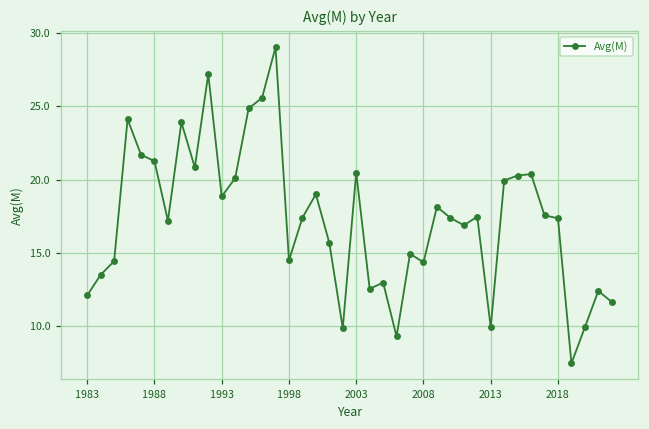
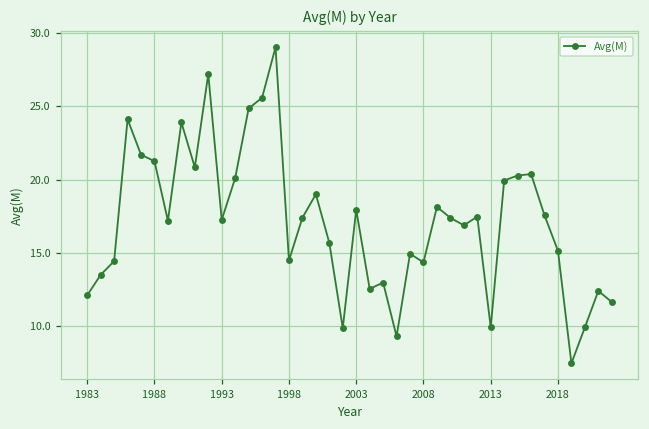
  {
    "1983": 12.1,
    "1988": 21.3,
-   "1993": 18.9,
+   "1993": 17.3,
    "1998": 14.5,
-   "2003": 20.5,
+   "2003": 17.9,
    "2008": 14.4,
    "2013": 9.9,
-   "2018": 17.4
+   "2018": 15.1
  }
